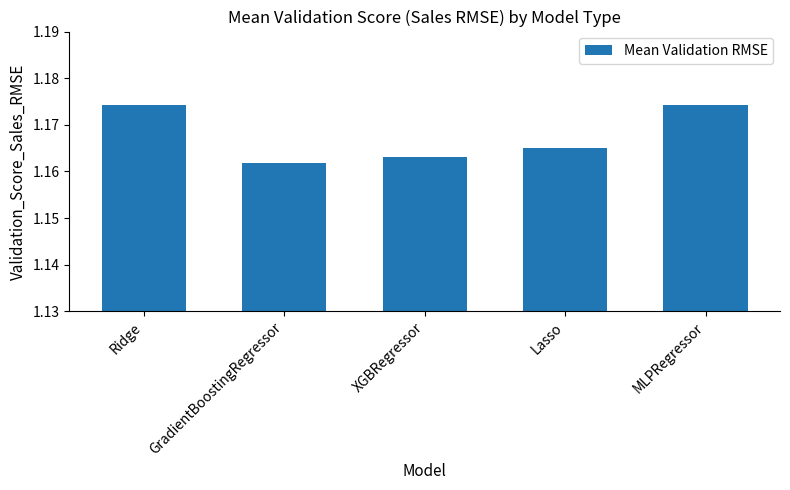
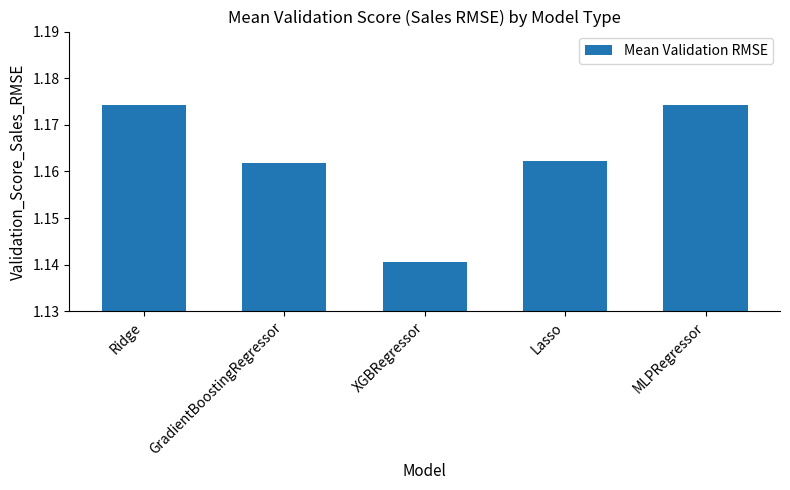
  {
    "Ridge": 1.174,
    "GradientBoostingRegressor": 1.162,
-   "XGBRegressor": 1.163,
-   "Lasso": 1.165,
+   "XGBRegressor": 1.141,
+   "Lasso": 1.162,
    "MLPRegressor": 1.174
  }
